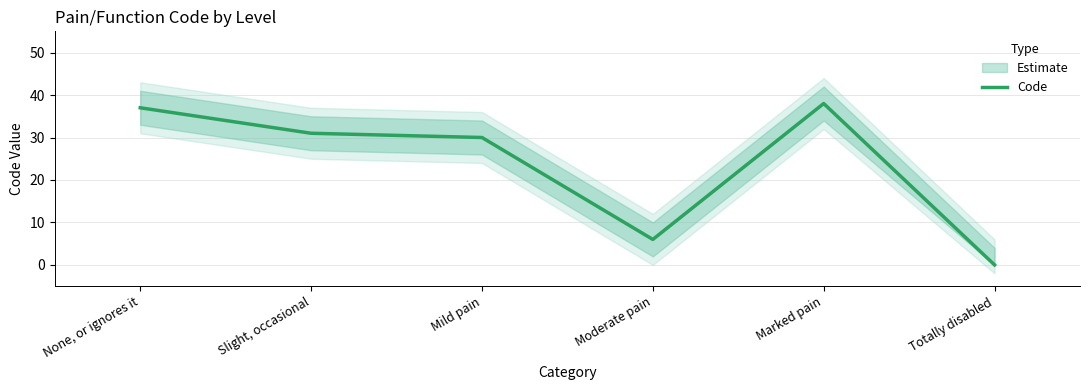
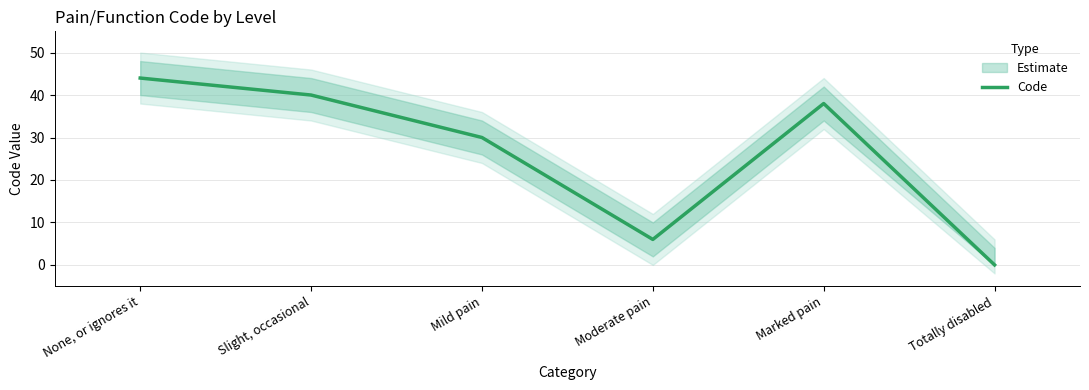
  {
    "Code": {
-     "None, or ignores it": 37,
-     "Slight, occasional": 31,
+     "None, or ignores it": 44,
+     "Slight, occasional": 40,
      "Mild pain": 30,
      "Moderate pain": 6,
      "Marked pain": 38,
      "Totally disabled": 0
    }
  }
